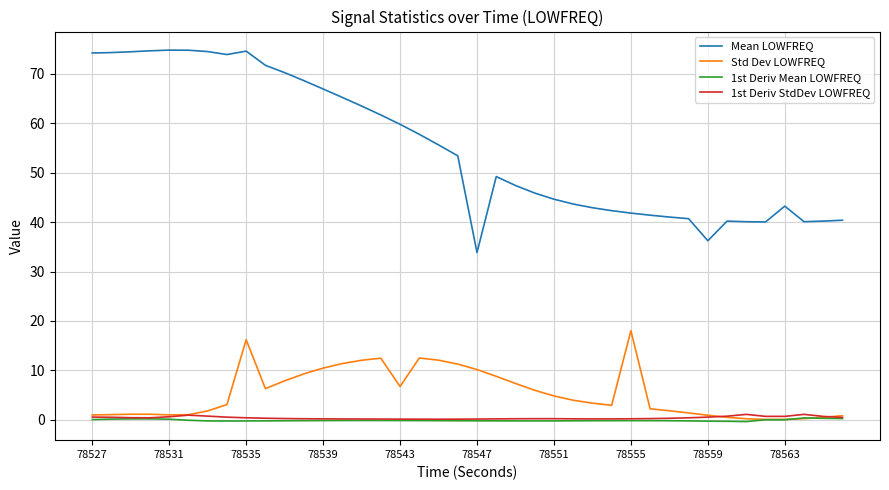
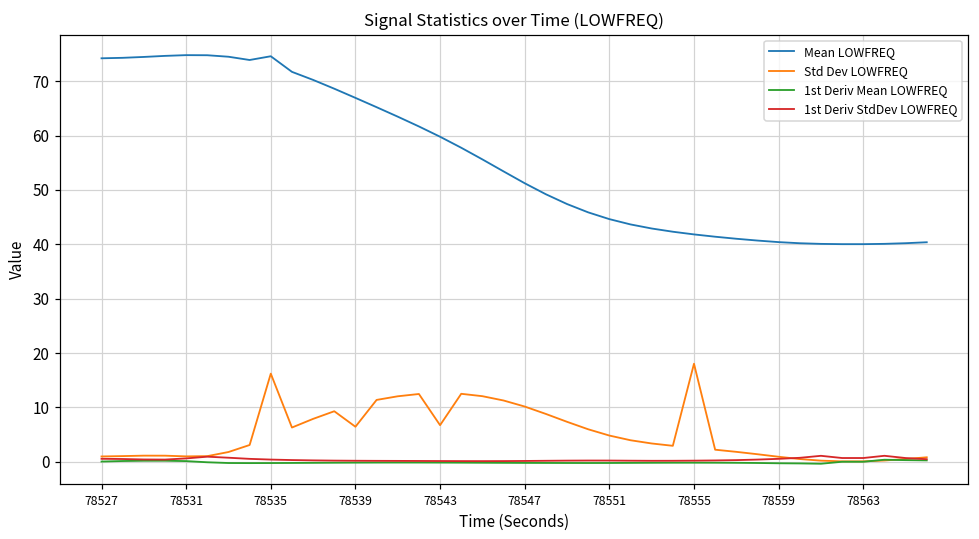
  {
    "Mean LOWFREQ": {
      "78527": 74,
      "78531": 75,
      "78535": 75,
      "78539": 67,
      "78543": 60,
-     "78547": 34,
+     "78547": 51,
      "78551": 45,
      "78555": 42,
-     "78559": 36,
-     "78563": 43
+     "78559": 40,
+     "78563": 40
    },
    "Std Dev LOWFREQ": {
      "78535": 16,
-     "78539": 10,
+     "78539": 6,
      "78543": 7,
      "78547": 10,
      "78551": 5,
      "78555": 18
    },
    "1st Deriv Mean LOWFREQ": {
      "78535": 0,
      "78559": 0
    },
    "1st Deriv StdDev LOWFREQ": {
      "78535": 0,
      "78563": 1
    }
  }
